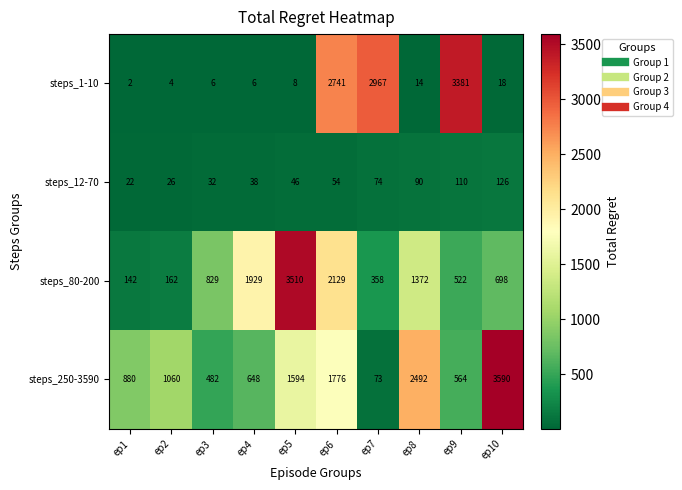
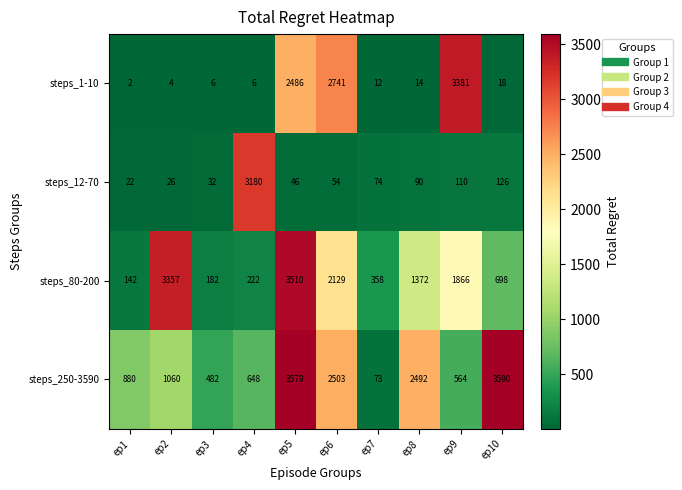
  {
    "steps_1-10": {
      "ep1": 2,
      "ep2": 4,
      "ep3": 6,
      "ep4": 6,
-     "ep5": 8,
+     "ep5": 2486,
      "ep6": 2741,
-     "ep7": 2967,
+     "ep7": 12,
      "ep8": 14,
      "ep9": 3381,
      "ep10": 18
    },
    "steps_12-70": {
      "ep1": 22,
      "ep2": 26,
      "ep3": 32,
-     "ep4": 38,
+     "ep4": 3180,
      "ep5": 46,
      "ep6": 54,
      "ep7": 74,
      "ep8": 90,
      "ep9": 110,
      "ep10": 126
    },
    "steps_80-200": {
      "ep1": 142,
-     "ep2": 162,
-     "ep3": 829,
-     "ep4": 1929,
+     "ep2": 3357,
+     "ep3": 182,
+     "ep4": 222,
      "ep5": 3510,
      "ep6": 2129,
      "ep7": 358,
      "ep8": 1372,
-     "ep9": 522,
+     "ep9": 1866,
      "ep10": 698
    },
    "steps_250-3590": {
      "ep1": 880,
      "ep2": 1060,
      "ep3": 482,
      "ep4": 648,
-     "ep5": 1594,
-     "ep6": 1776,
+     "ep5": 3579,
+     "ep6": 2503,
      "ep7": 73,
      "ep8": 2492,
      "ep9": 564,
      "ep10": 3590
    }
  }
